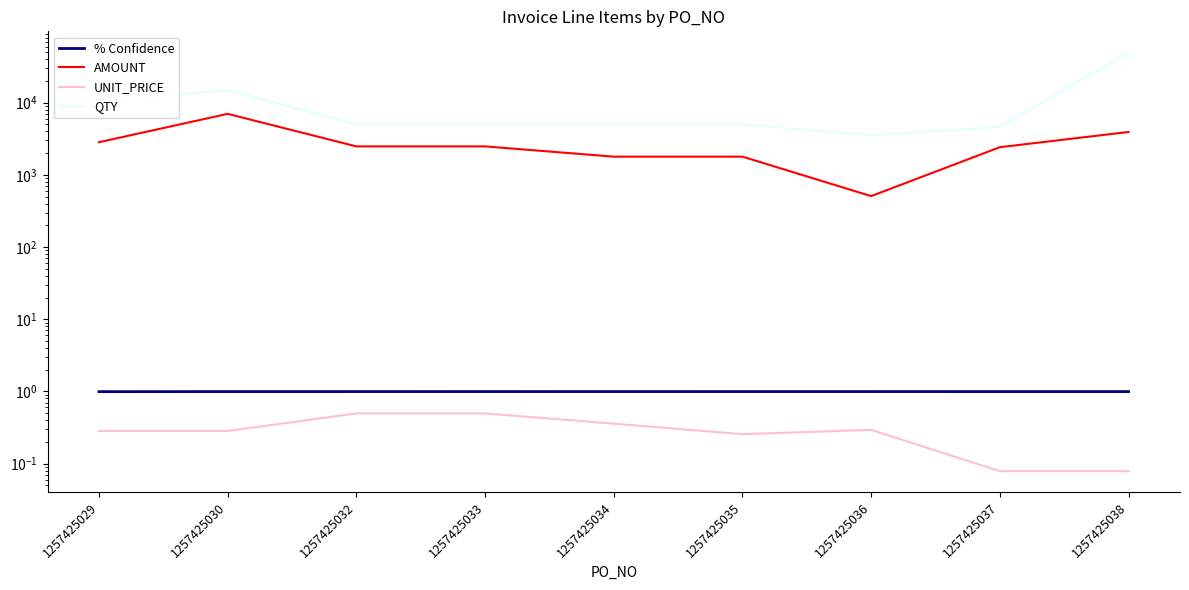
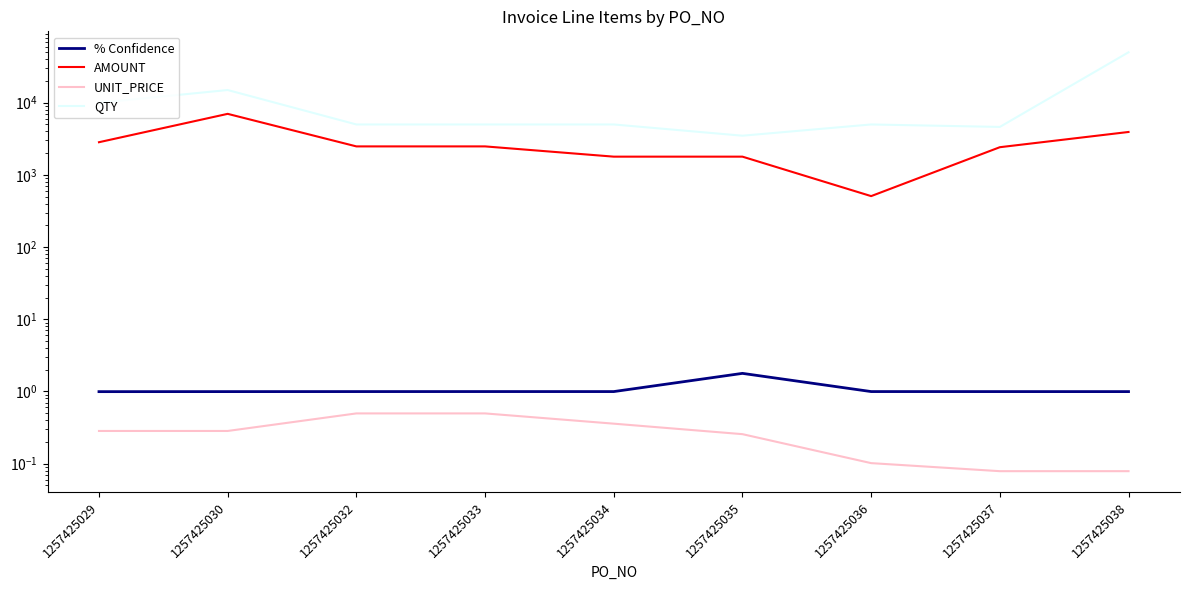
  {
    "% Confidence": {
      "1257425029": 1.0,
      "1257425030": 1.0,
      "1257425032": 1.0,
      "1257425033": 1.0,
      "1257425034": 1.0,
-     "1257425035": 1.0,
+     "1257425035": 1.8,
      "1257425036": 1.0,
      "1257425037": 1.0,
      "1257425038": 1.0
    },
    "AMOUNT": {
      "1257425029": 2800,
      "1257425030": 7000,
      "1257425032": 2500,
      "1257425033": 2500,
      "1257425034": 1800,
      "1257425035": 1800,
      "1257425036": 500,
      "1257425037": 2400,
      "1257425038": 4000
    },
    "UNIT_PRICE": {
      "1257425029": 0.28,
      "1257425030": 0.28,
      "1257425032": 0.5,
      "1257425033": 0.5,
      "1257425034": 0.4,
      "1257425035": 0.26,
-     "1257425036": 0.29,
+     "1257425036": 0.10,
      "1257425037": 0.08,
      "1257425038": 0.08
    },
    "QTY": {
      "1257425030": 15000,
      "1257425032": 5000,
      "1257425033": 5000,
      "1257425034": 5000,
-     "1257425035": 5000,
-     "1257425036": 4000,
+     "1257425035": 3000,
+     "1257425036": 5000,
      "1257425037": 5000,
      "1257425038": 50000
    }
  }
